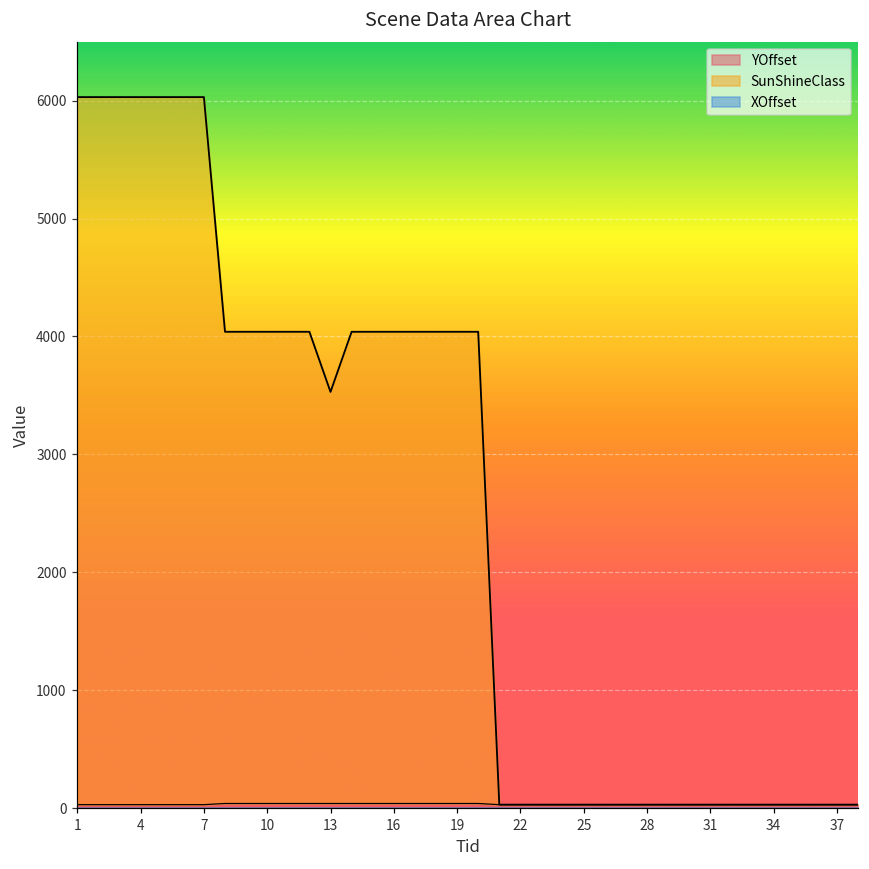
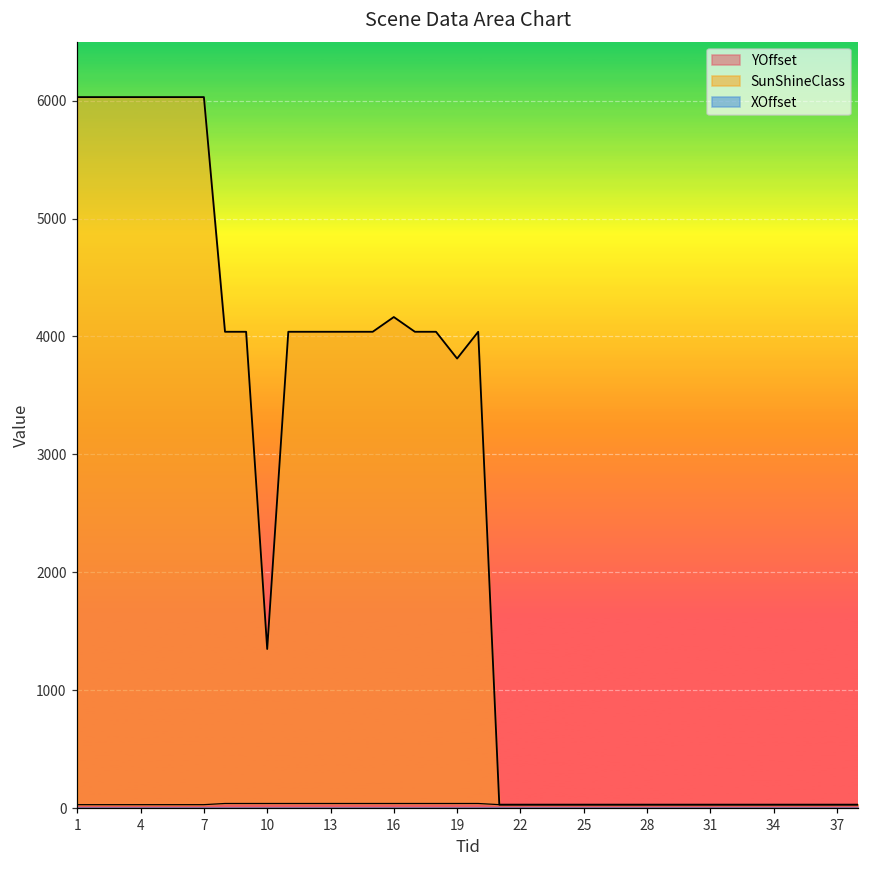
  {
    "YOffset": {
      "1": 30,
      "4": 30,
      "7": 30,
      "10": 40,
      "13": 40,
      "16": 40,
      "19": 40
    },
    "SunShineClass": {
      "1": 6000,
      "4": 6000,
      "7": 6000,
-     "10": 4000,
-     "13": 3490,
-     "16": 4000,
-     "19": 4000
+     "10": 1310,
+     "13": 4000,
+     "16": 4130,
+     "19": 3770
    },
    "XOffset": {
      "1": 0,
      "4": 0,
      "7": 0,
      "10": 0,
      "13": 0,
      "16": 0,
      "19": 0,
      "22": 0,
      "25": 0,
      "28": 0,
      "31": 0,
      "34": 0,
      "37": 0
    }
  }
